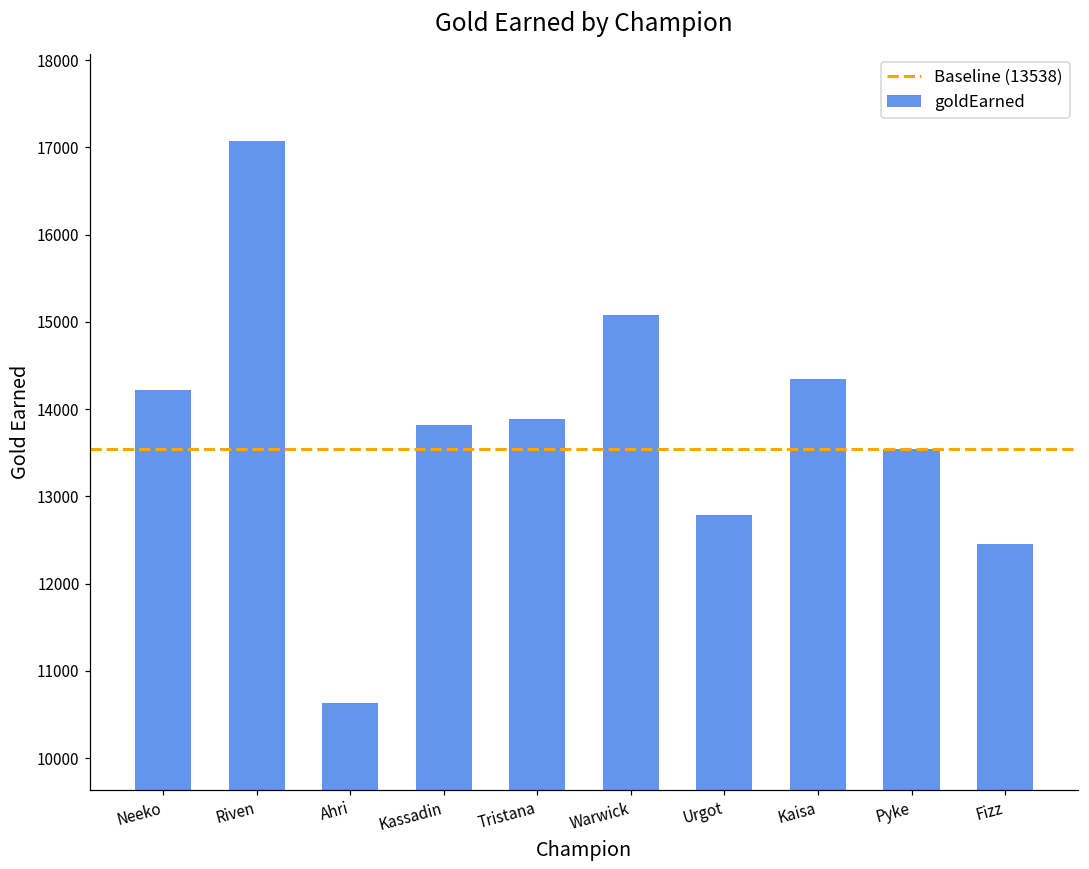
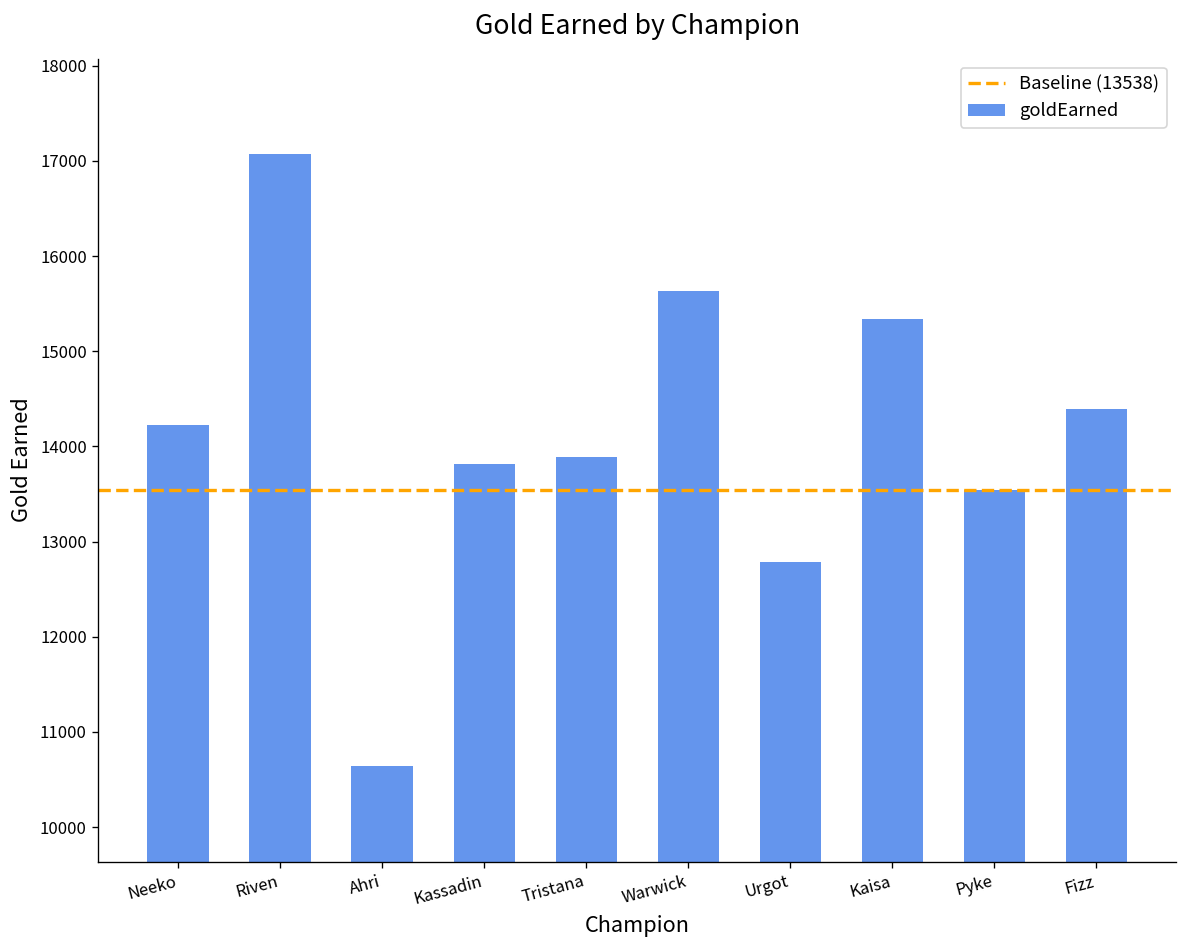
  {
    "Neeko": 14200,
    "Riven": 17100,
    "Ahri": 10600,
    "Kassadin": 13800,
    "Tristana": 13900,
-   "Warwick": 15100,
+   "Warwick": 15600,
    "Urgot": 12800,
-   "Kaisa": 14300,
+   "Kaisa": 15300,
    "Pyke": 13500,
-   "Fizz": 12500
+   "Fizz": 14400
  }
